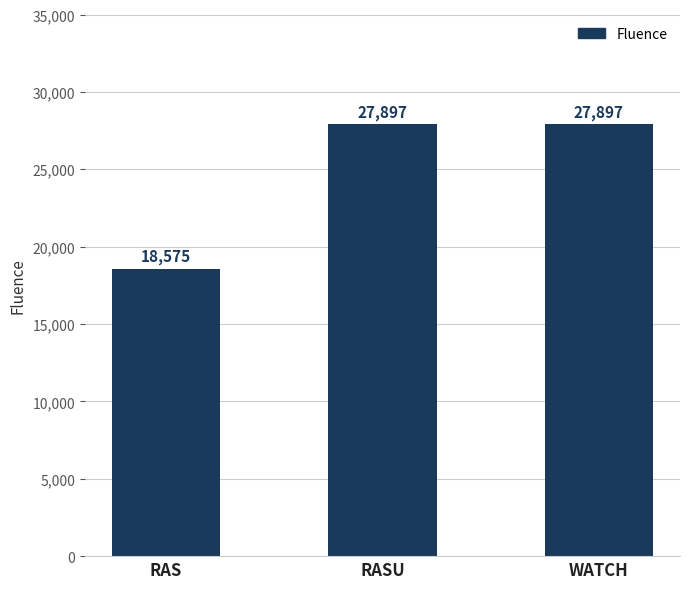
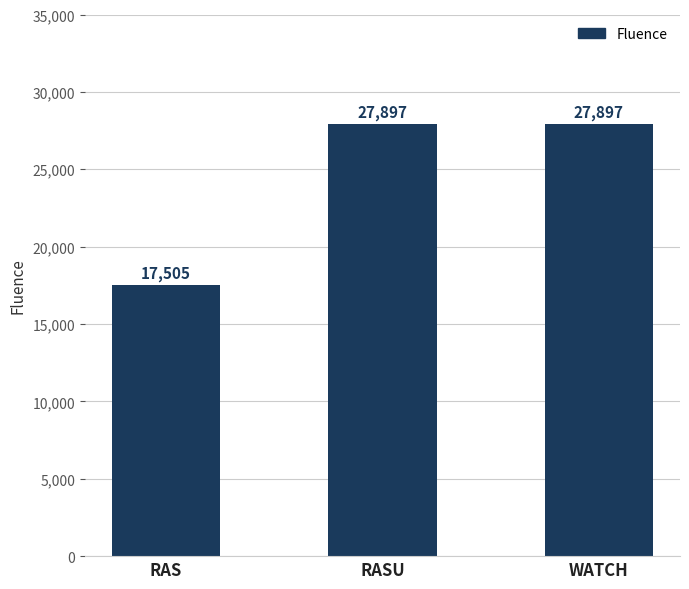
  {
-   "RAS": "18,575",
+   "RAS": "17,505",
    "RASU": "27,897",
    "WATCH": "27,897"
  }
